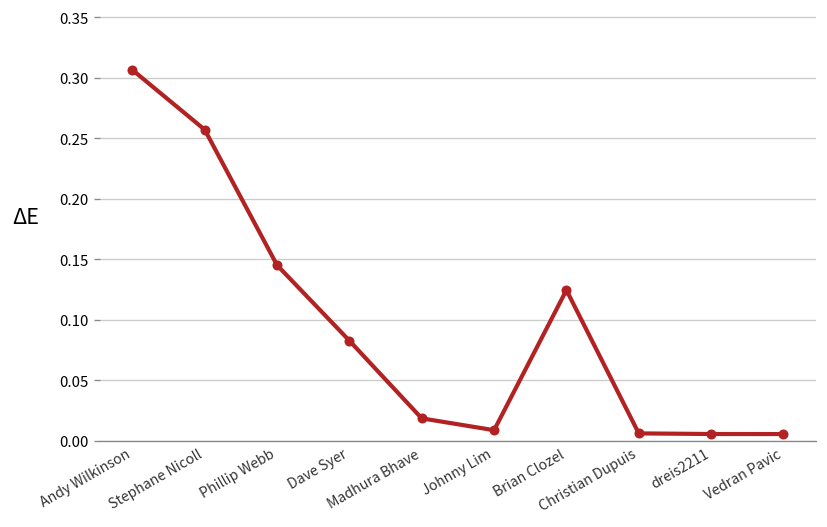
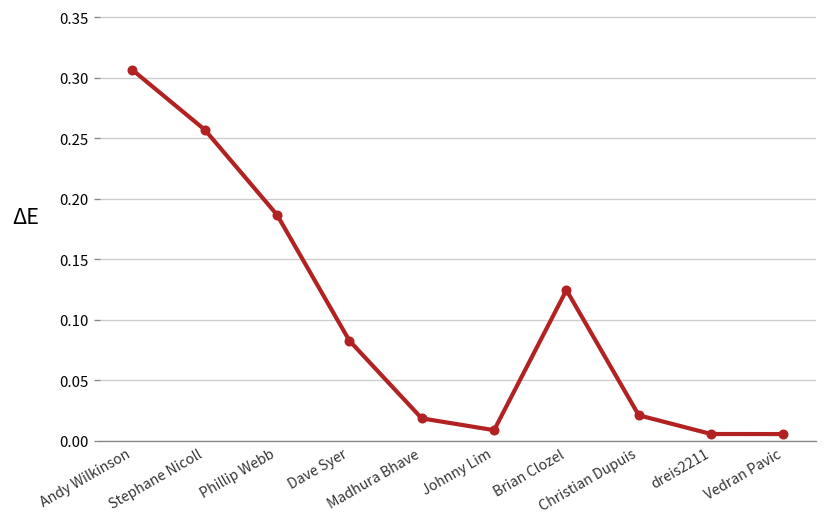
  {
    "Andy Wilkinson": 0.306,
    "Stephane Nicoll": 0.257,
-   "Phillip Webb": 0.145,
+   "Phillip Webb": 0.187,
    "Dave Syer": 0.083,
    "Madhura Bhave": 0.019,
    "Johnny Lim": 0.009,
    "Brian Clozel": 0.125,
-   "Christian Dupuis": 0.006,
+   "Christian Dupuis": 0.021,
    "dreis2211": 0.006,
    "Vedran Pavic": 0.006
  }
